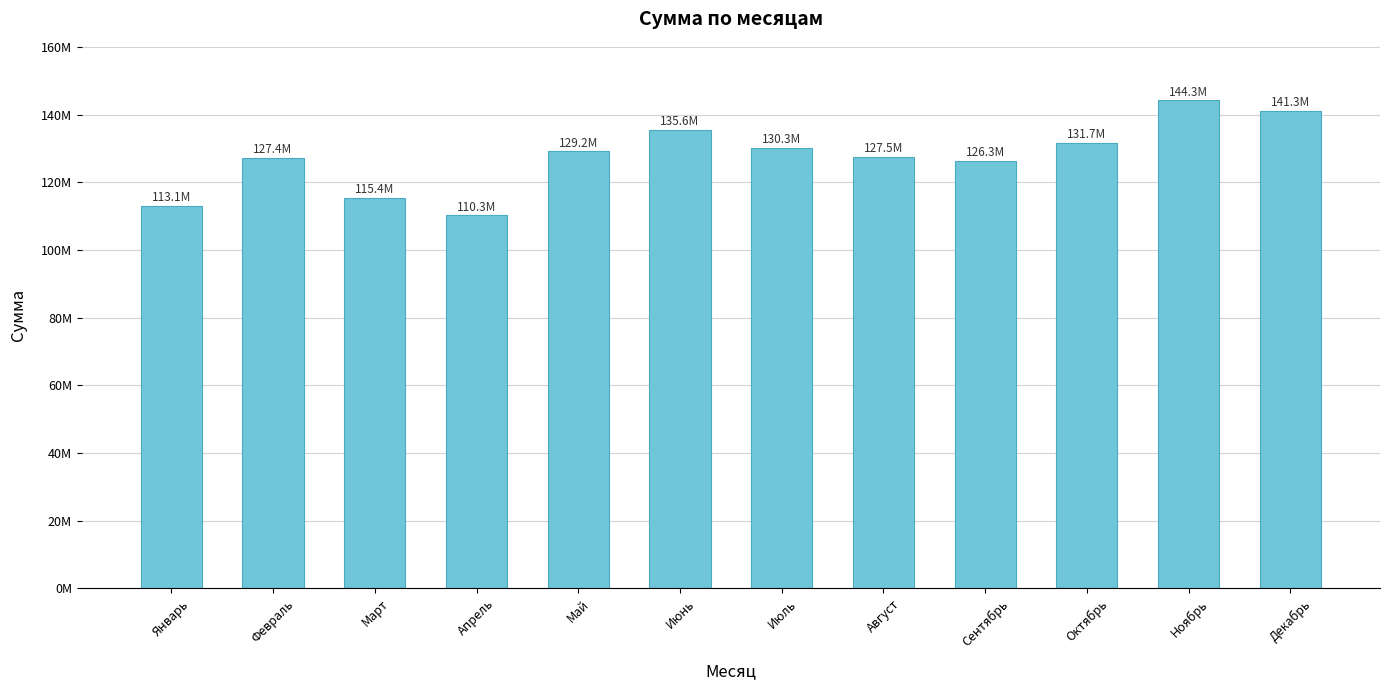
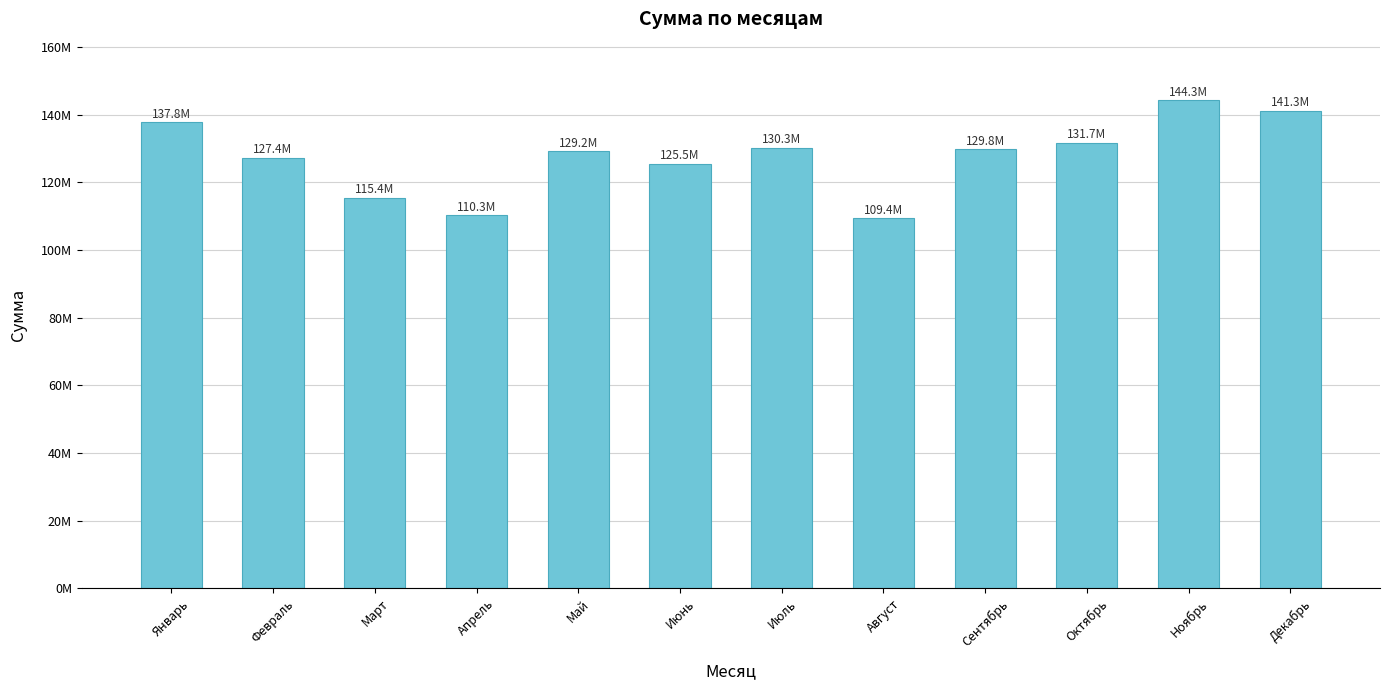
  {
-   "Январь": "113.1M",
+   "Январь": "137.8M",
    "Февраль": "127.4M",
    "Март": "115.4M",
    "Апрель": "110.3M",
    "Май": "129.2M",
-   "Июнь": "135.6M",
+   "Июнь": "125.5M",
    "Июль": "130.3M",
-   "Август": "127.5M",
-   "Сентябрь": "126.3M",
+   "Август": "109.4M",
+   "Сентябрь": "129.8M",
    "Октябрь": "131.7M",
    "Ноябрь": "144.3M",
    "Декабрь": "141.3M"
  }
